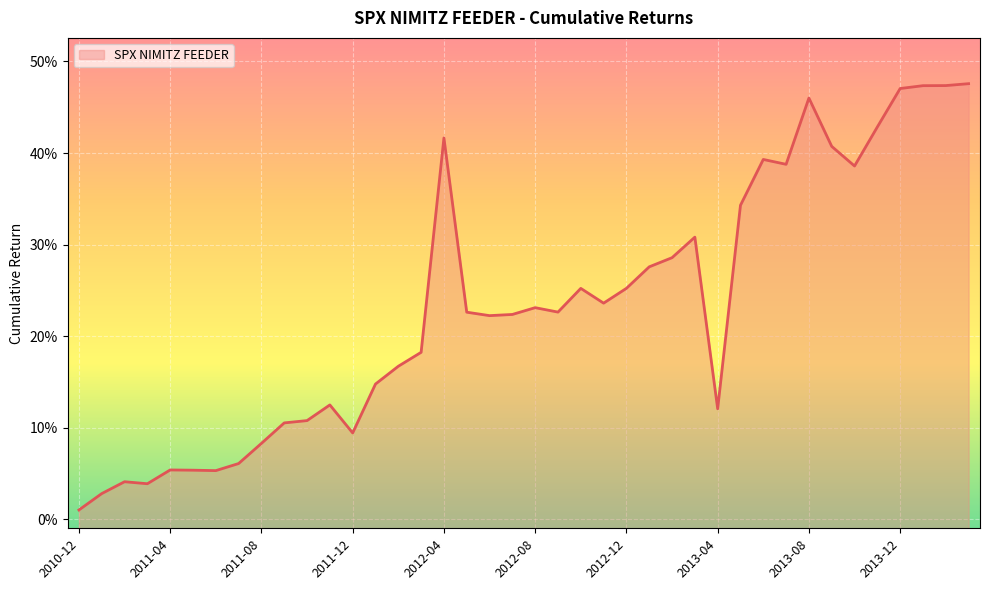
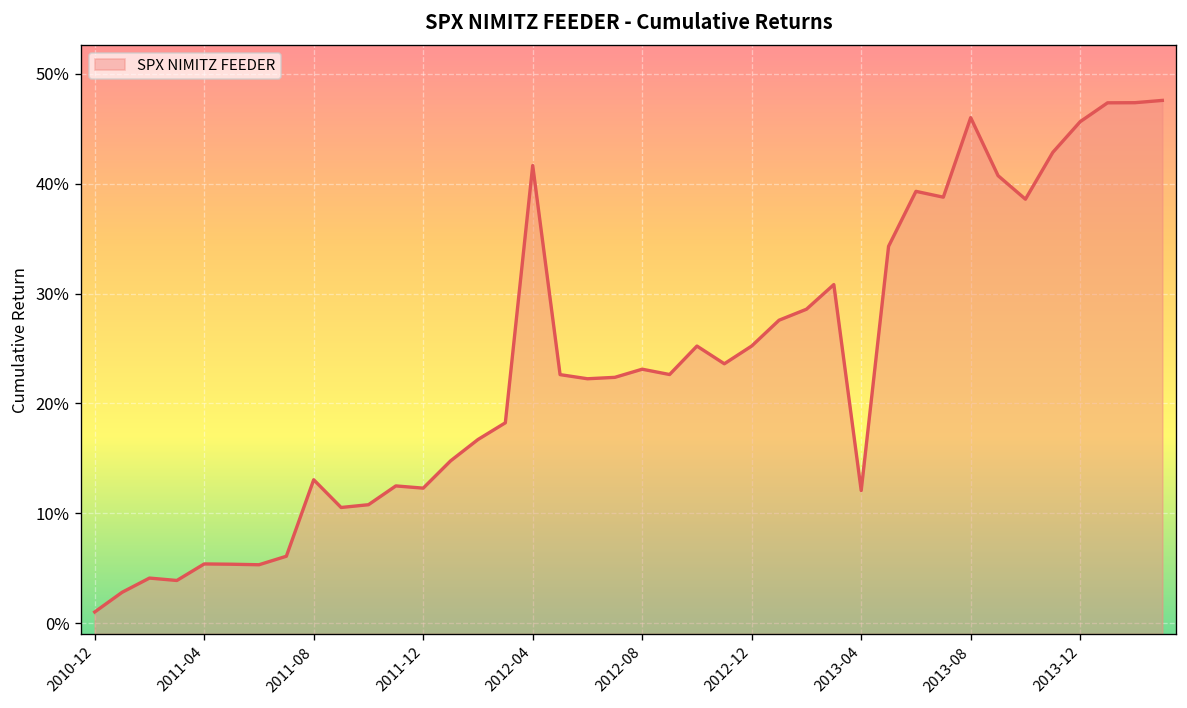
  {
    "2010-12": "1%",
    "2011-04": "5%",
-   "2011-08": "8%",
-   "2011-12": "9%",
+   "2011-08": "13%",
+   "2011-12": "12%",
    "2012-04": "42%",
    "2012-08": "23%",
    "2012-12": "25%",
    "2013-04": "12%",
    "2013-08": "46%",
-   "2013-12": "47%"
+   "2013-12": "46%"
  }
